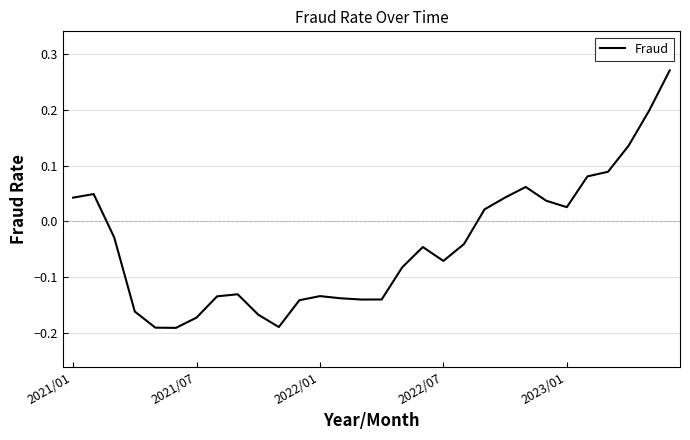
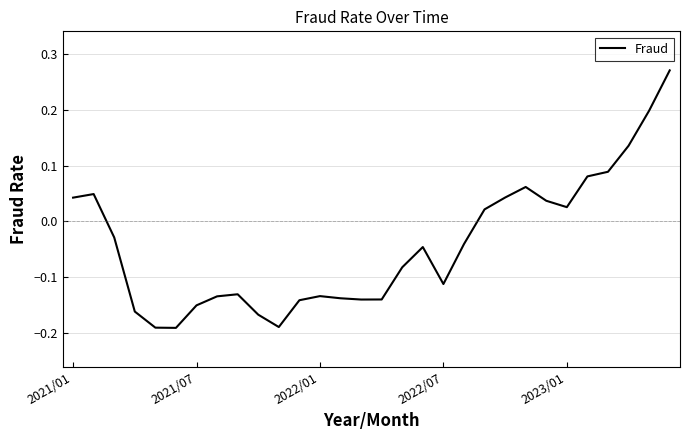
  {
    "2021/01": 0.04,
-   "2021/07": -0.17,
+   "2021/07": -0.15,
    "2022/01": -0.13,
-   "2022/07": -0.07,
+   "2022/07": -0.11,
    "2023/01": 0.03
  }
